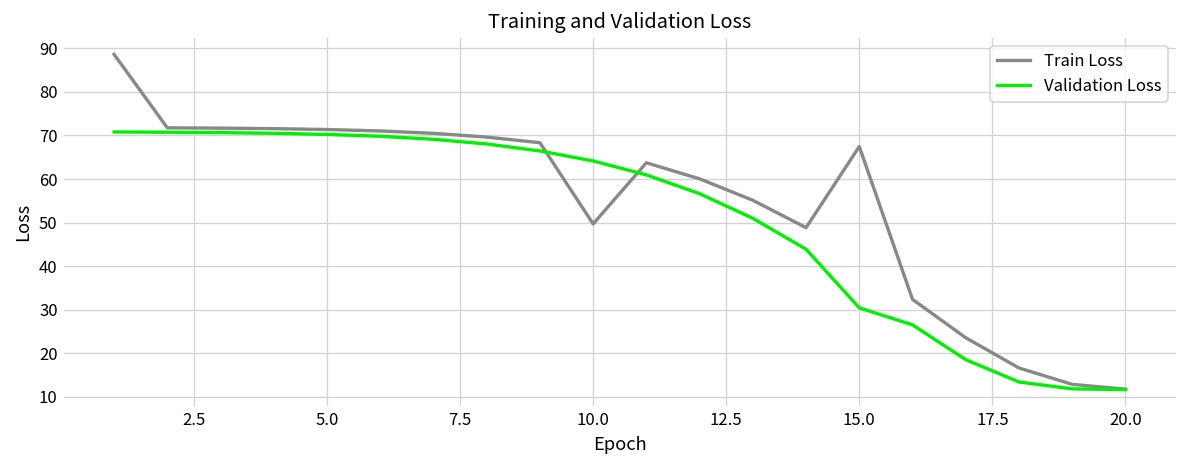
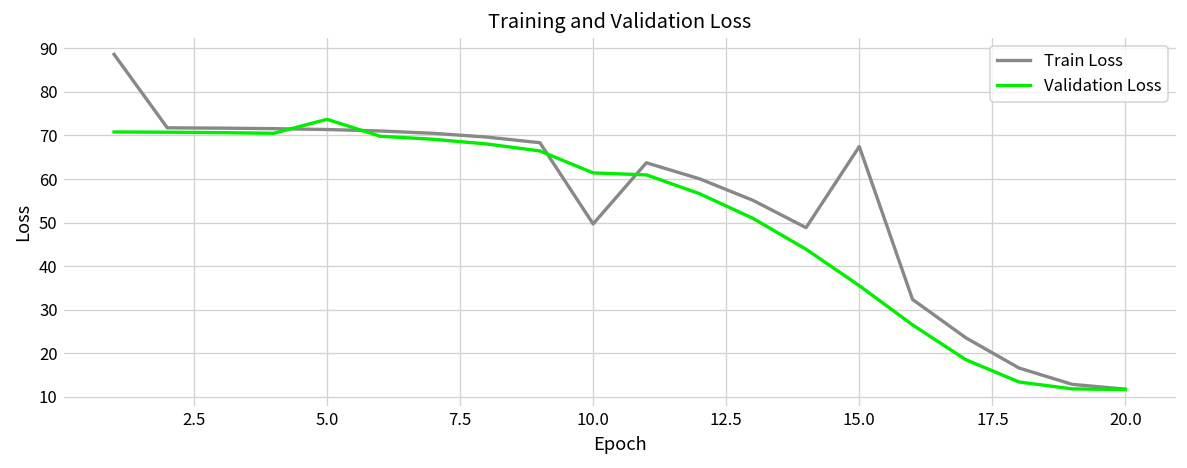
  {
    "Train Loss": {
      "5.0": 71,
      "10.0": 50,
      "15.0": 67
    },
    "Validation Loss": {
-     "5.0": 70,
-     "10.0": 64,
-     "15.0": 30
+     "5.0": 74,
+     "10.0": 61,
+     "15.0": 36
    }
  }
